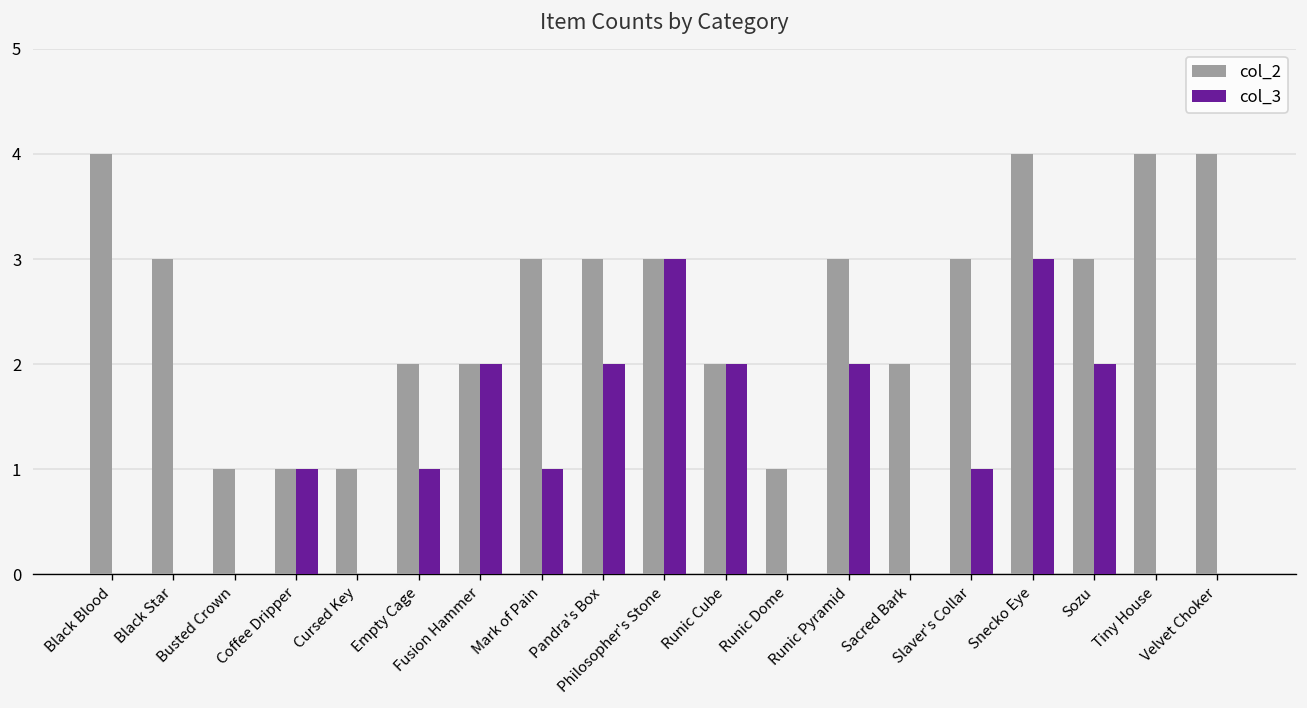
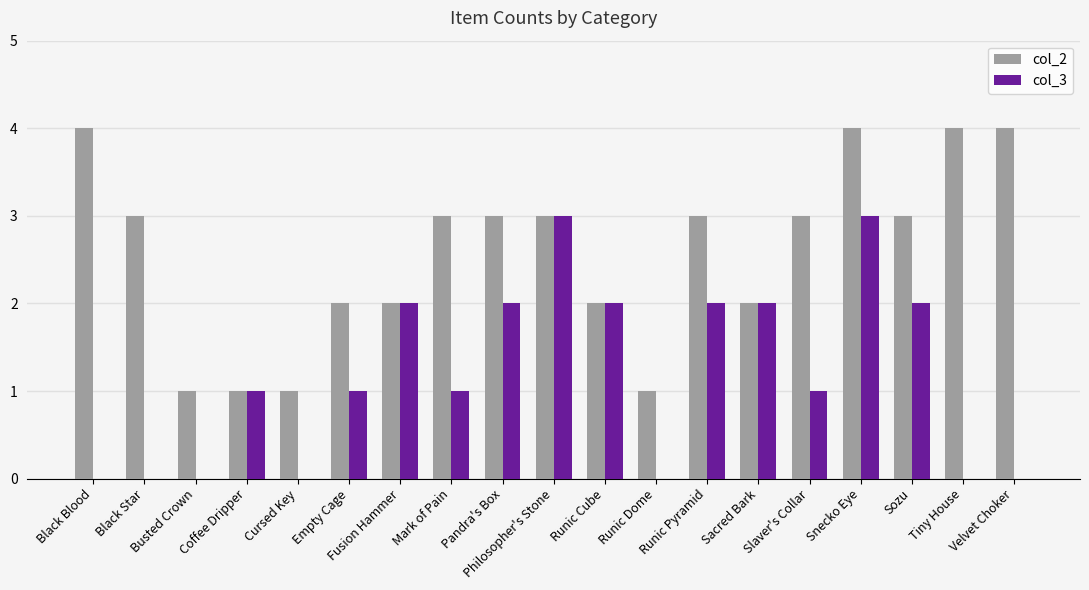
  {
    "col_2": {
      "Black Blood": 4,
      "Black Star": 3,
      "Busted Crown": 1,
      "Coffee Dripper": 1,
      "Cursed Key": 1,
      "Empty Cage": 2,
      "Fusion Hammer": 2,
      "Mark of Pain": 3,
      "Pandra's Box": 3,
      "Philosopher's Stone": 3,
      "Runic Cube": 2,
      "Runic Dome": 1,
      "Runic Pyramid": 3,
      "Sacred Bark": 2,
      "Slaver's Collar": 3,
      "Snecko Eye": 4,
      "Sozu": 3,
      "Tiny House": 4,
      "Velvet Choker": 4
    },
    "col_3": {
      "Black Blood": 0,
      "Black Star": 0,
      "Busted Crown": 0,
      "Coffee Dripper": 1,
      "Cursed Key": 0,
      "Empty Cage": 1,
      "Fusion Hammer": 2,
      "Mark of Pain": 1,
      "Pandra's Box": 2,
      "Philosopher's Stone": 3,
      "Runic Cube": 2,
      "Runic Dome": 0,
      "Runic Pyramid": 2,
-     "Sacred Bark": 0,
+     "Sacred Bark": 2,
      "Slaver's Collar": 1,
      "Snecko Eye": 3,
      "Sozu": 2,
      "Tiny House": 0,
      "Velvet Choker": 0
    }
  }
